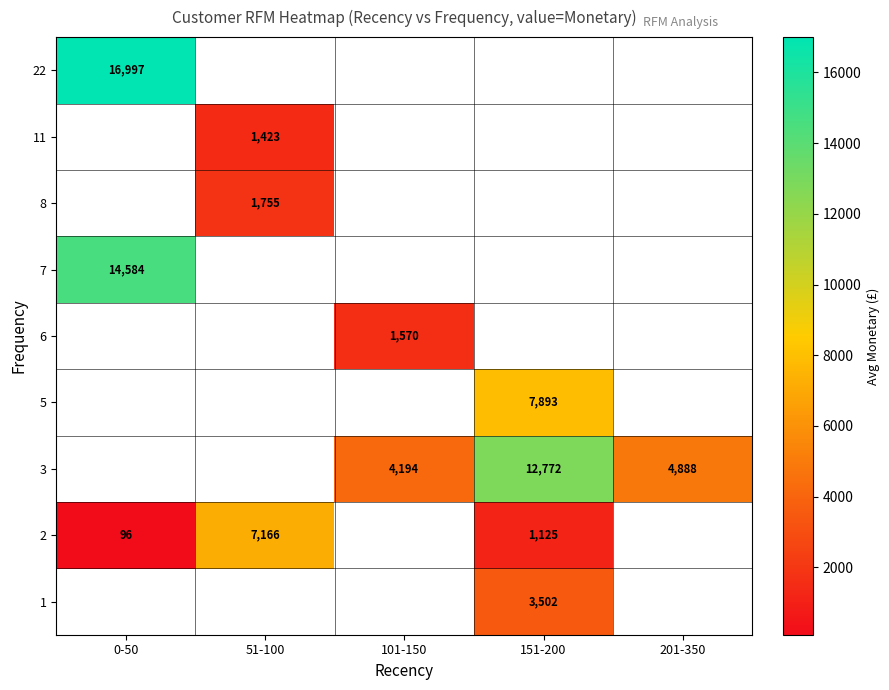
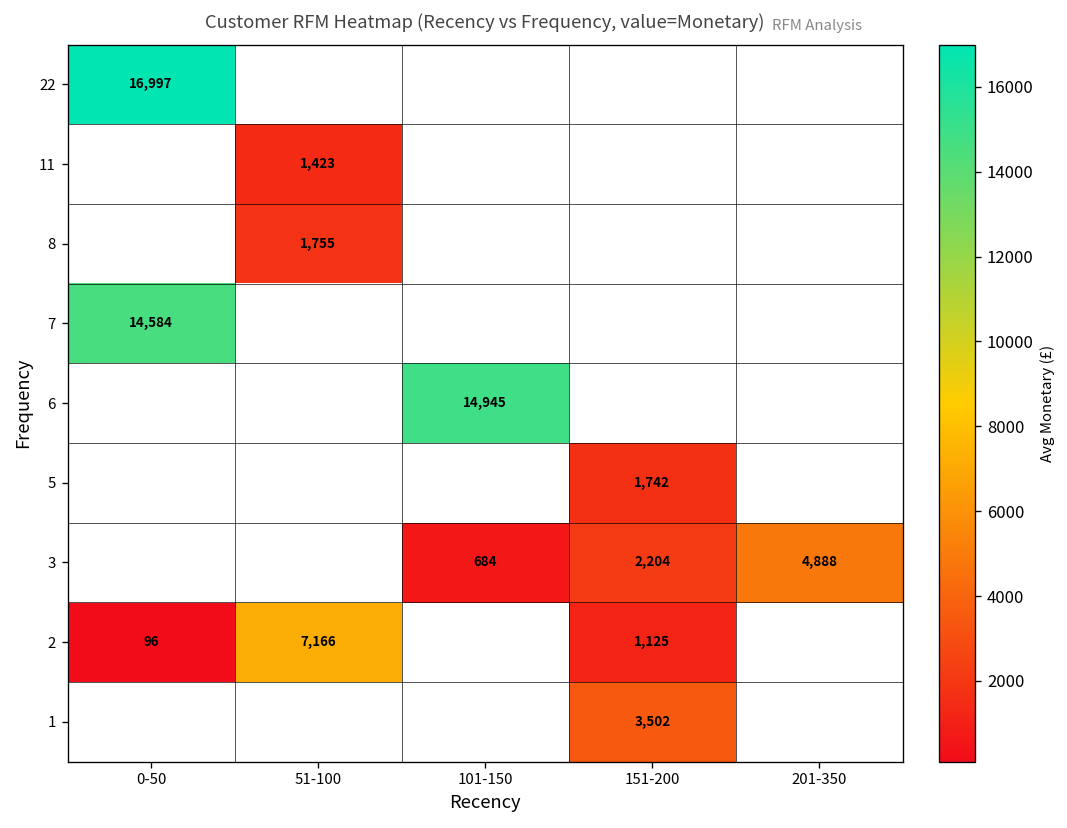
  {
    "22": {
      "0-50": "16,997"
    },
    "11": {
      "51-100": "1,423"
    },
    "8": {
      "51-100": "1,755"
    },
    "7": {
      "0-50": "14,584"
    },
    "6": {
-     "101-150": "1,570"
+     "101-150": "14,945"
    },
    "5": {
-     "151-200": "7,893"
+     "151-200": "1,742"
    },
    "3": {
-     "101-150": "4,194",
-     "151-200": "12,772",
+     "101-150": "684",
+     "151-200": "2,204",
      "201-350": "4,888"
    },
    "2": {
      "0-50": "96",
      "51-100": "7,166",
      "151-200": "1,125"
    },
    "1": {
      "151-200": "3,502"
    }
  }
